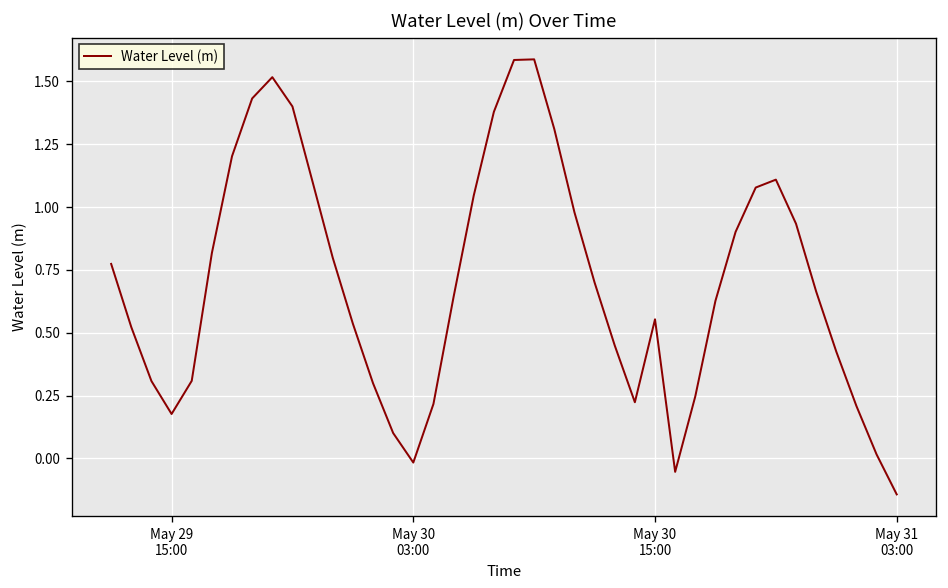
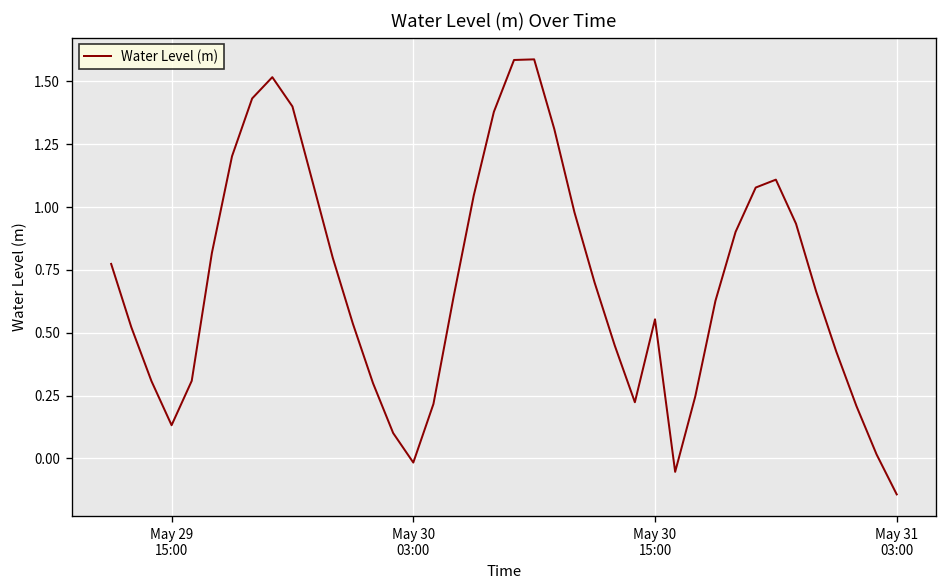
  {
-   "May 29 15:00": 0.18,
+   "May 29 15:00": 0.13,
    "May 30 03:00": -0.02,
    "May 30 15:00": 0.55,
    "May 31 03:00": -0.14
  }
